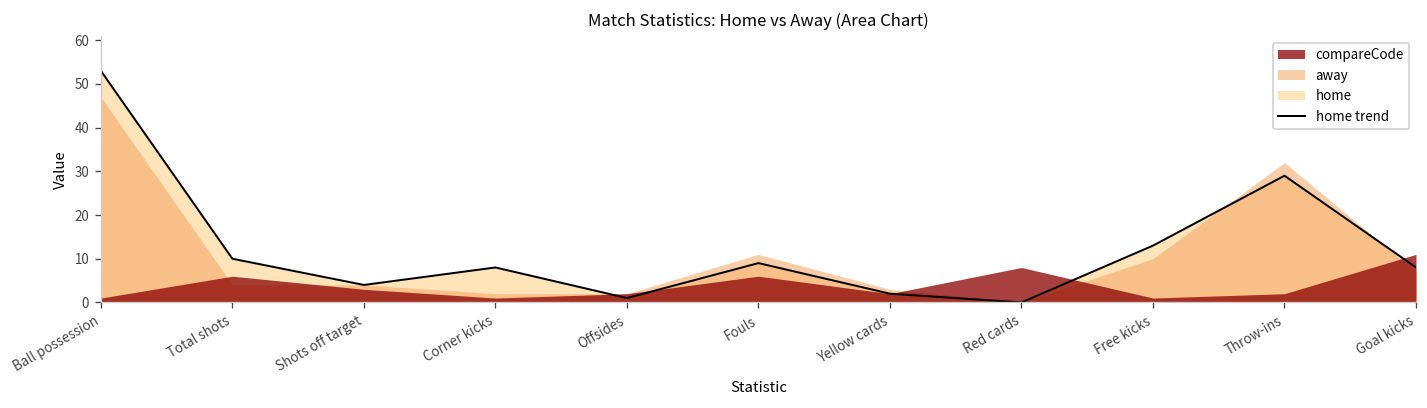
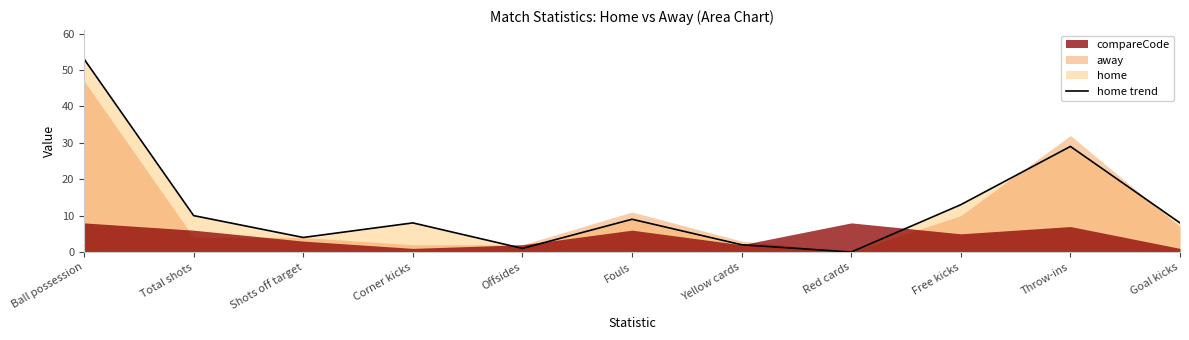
  {
    "compareCode": {
-     "Ball possession": 1,
+     "Ball possession": 8,
      "Total shots": 6,
      "Shots off target": 3,
      "Corner kicks": 1,
      "Fouls": 6,
      "Red cards": 8,
-     "Free kicks": 1,
-     "Throw-ins": 2,
-     "Goal kicks": 11
+     "Free kicks": 5,
+     "Throw-ins": 7,
+     "Goal kicks": 1
    }
  }
